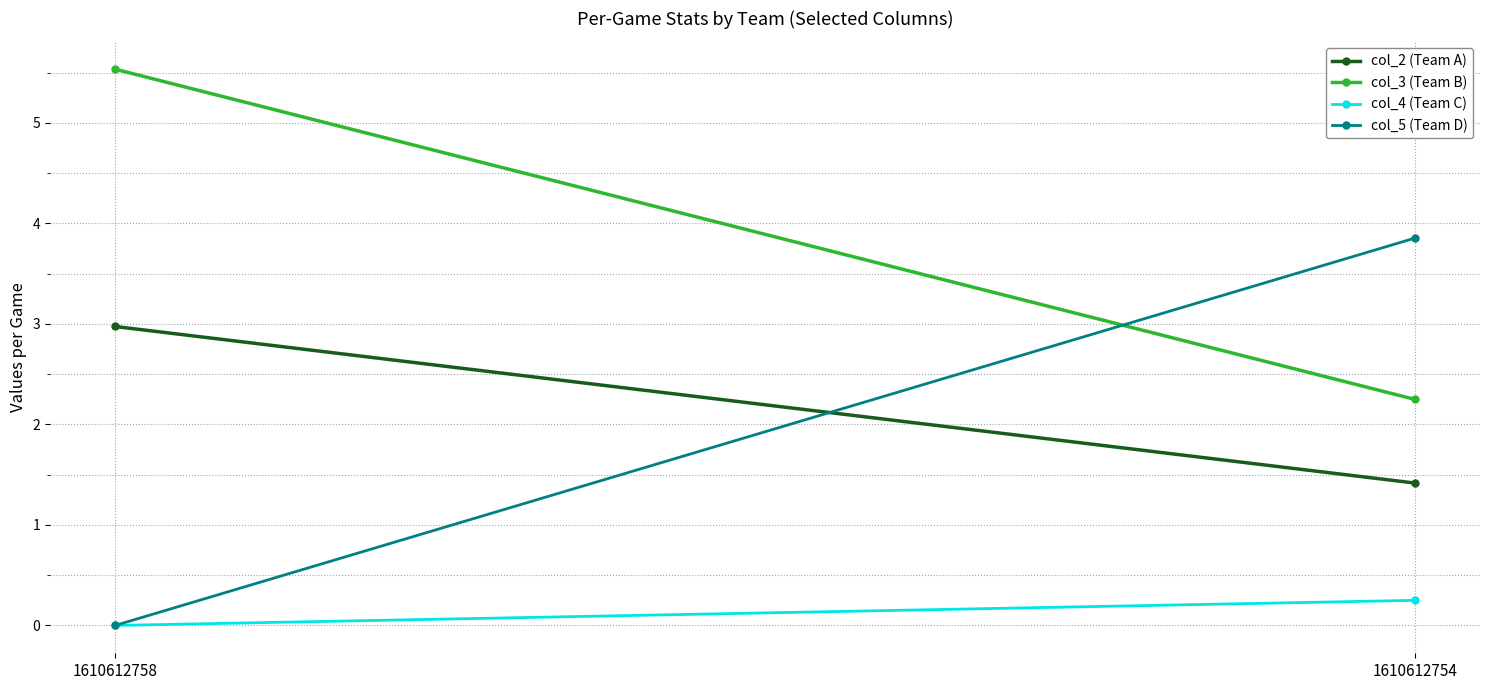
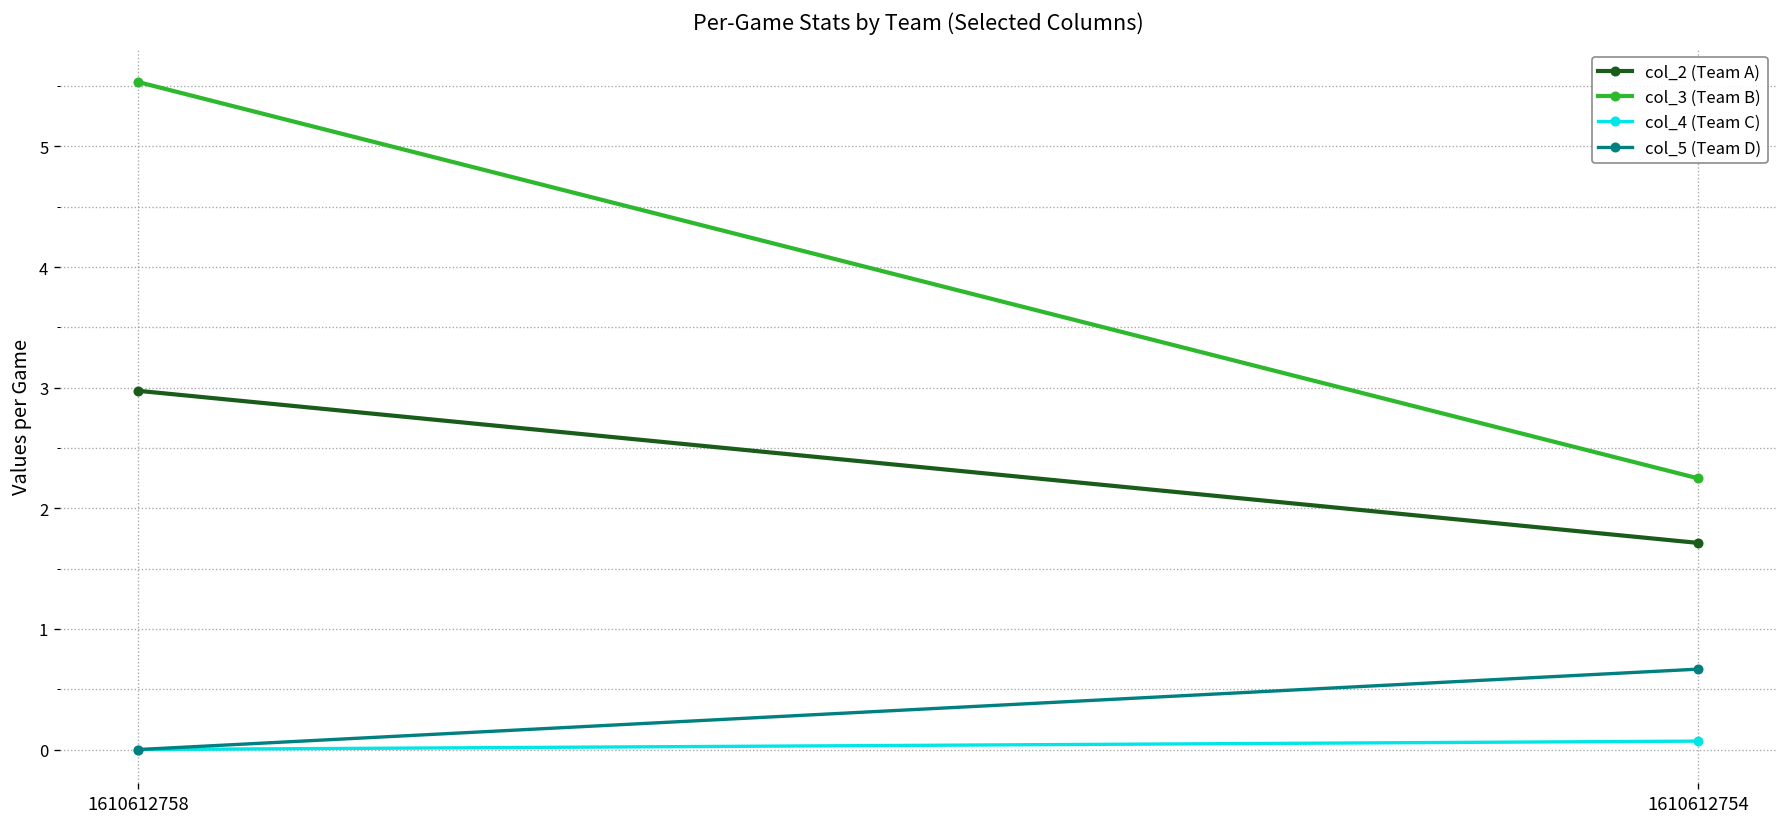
  {
    "col_2 (Team A)": {
      "1610612758": 2.97,
-     "1610612754": 1.42
+     "1610612754": 1.71
    },
    "col_3 (Team B)": {
      "1610612758": 5.53,
      "1610612754": 2.25
    },
    "col_4 (Team C)": {
-     "1610612754": 0.25
+     "1610612754": 0.07
    },
    "col_5 (Team D)": {
-     "1610612754": 3.85
+     "1610612754": 0.67
    }
  }
